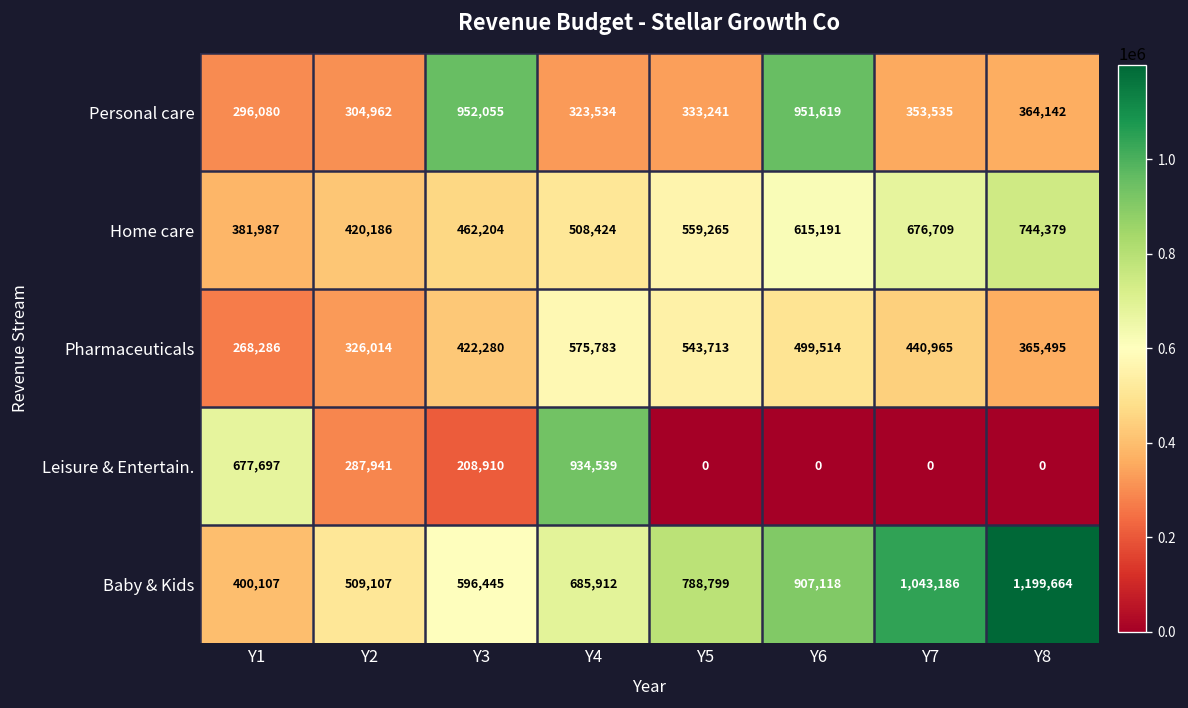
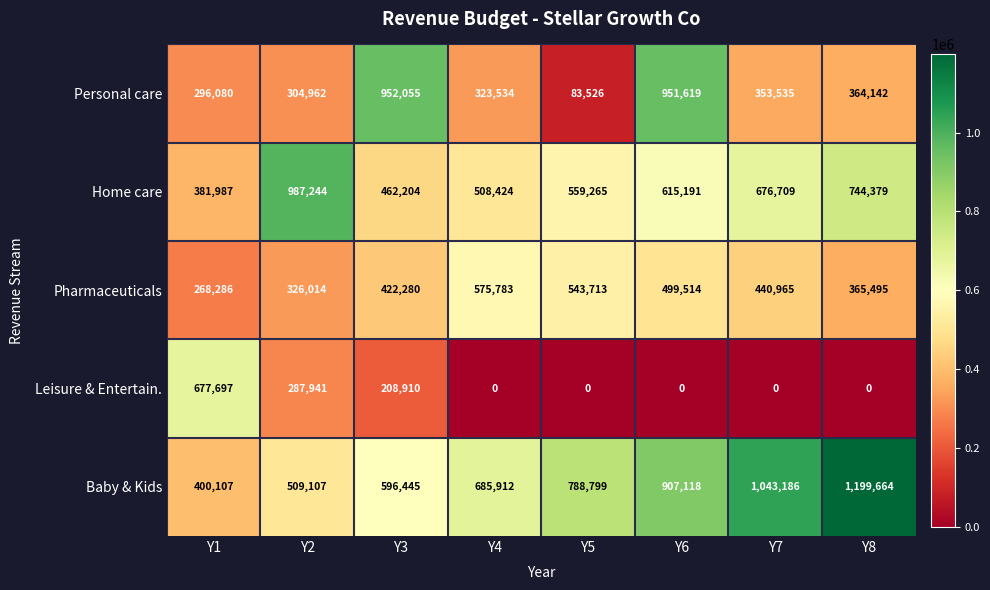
  {
    "Personal care": {
      "Y1": "296,080",
      "Y2": "304,962",
      "Y3": "952,055",
      "Y4": "323,534",
-     "Y5": "333,241",
+     "Y5": "83,526",
      "Y6": "951,619",
      "Y7": "353,535",
      "Y8": "364,142"
    },
    "Home care": {
      "Y1": "381,987",
-     "Y2": "420,186",
+     "Y2": "987,244",
      "Y3": "462,204",
      "Y4": "508,424",
      "Y5": "559,265",
      "Y6": "615,191",
      "Y7": "676,709",
      "Y8": "744,379"
    },
    "Pharmaceuticals": {
      "Y1": "268,286",
      "Y2": "326,014",
      "Y3": "422,280",
      "Y4": "575,783",
      "Y5": "543,713",
      "Y6": "499,514",
      "Y7": "440,965",
      "Y8": "365,495"
    },
    "Leisure & Entertain.": {
      "Y1": "677,697",
      "Y2": "287,941",
      "Y3": "208,910",
-     "Y4": "934,539",
+     "Y4": "0",
      "Y5": "0",
      "Y6": "0",
      "Y7": "0",
      "Y8": "0"
    },
    "Baby & Kids": {
      "Y1": "400,107",
      "Y2": "509,107",
      "Y3": "596,445",
      "Y4": "685,912",
      "Y5": "788,799",
      "Y6": "907,118",
      "Y7": "1,043,186",
      "Y8": "1,199,664"
    }
  }
